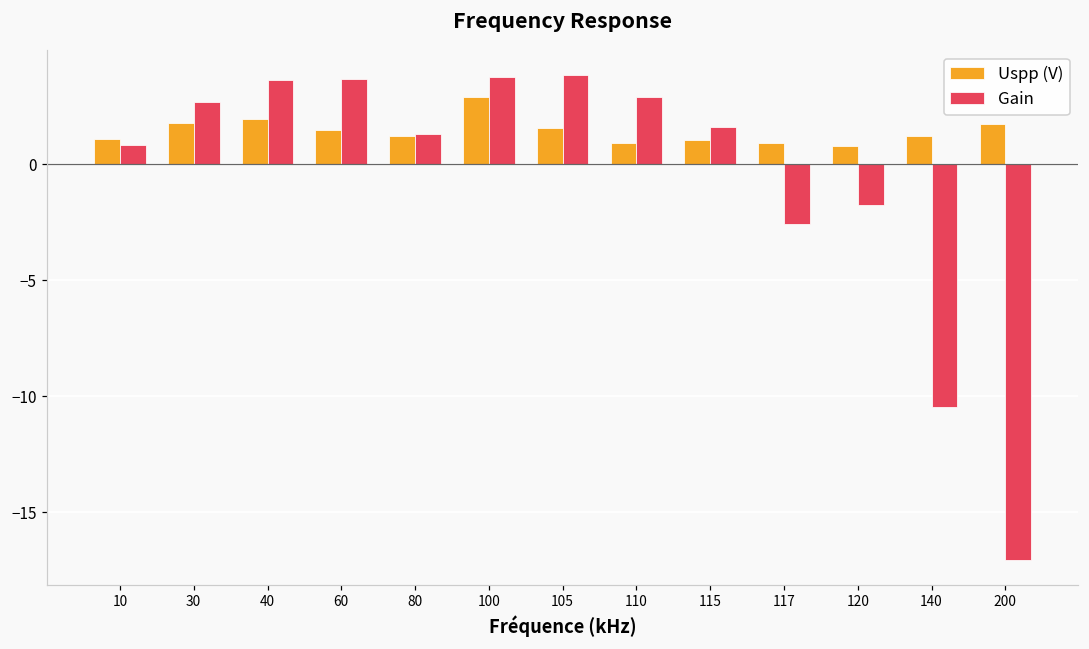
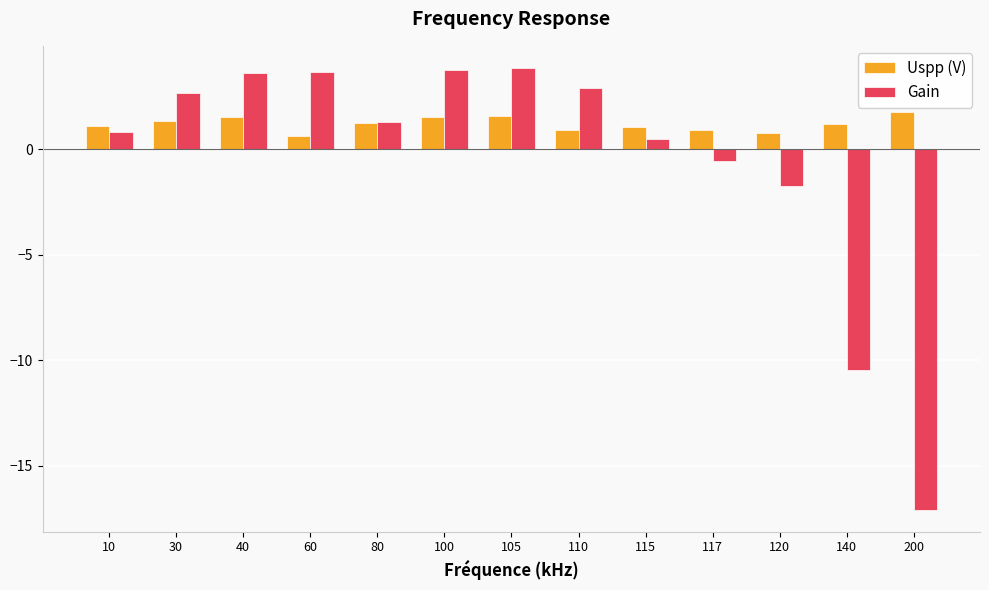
  {
    "Uspp (V)": {
      "10": 1.1,
-     "30": 1.8,
-     "40": 2.0,
-     "60": 1.5,
+     "30": 1.4,
+     "40": 1.5,
+     "60": 0.6,
      "80": 1.2,
-     "100": 2.9,
+     "100": 1.5,
      "105": 1.6,
      "110": 0.9,
      "115": 1.1,
      "117": 0.9,
      "120": 0.8,
      "140": 1.2,
      "200": 1.8
    },
    "Gain": {
      "10": 0.8,
      "30": 2.7,
      "40": 3.6,
      "60": 3.7,
      "80": 1.3,
      "100": 3.8,
      "105": 3.9,
      "110": 2.9,
-     "115": 1.6,
-     "117": -2.6,
+     "115": 0.5,
+     "117": -0.5,
      "120": -1.7,
      "140": -10.5,
      "200": -17.1
    }
  }
